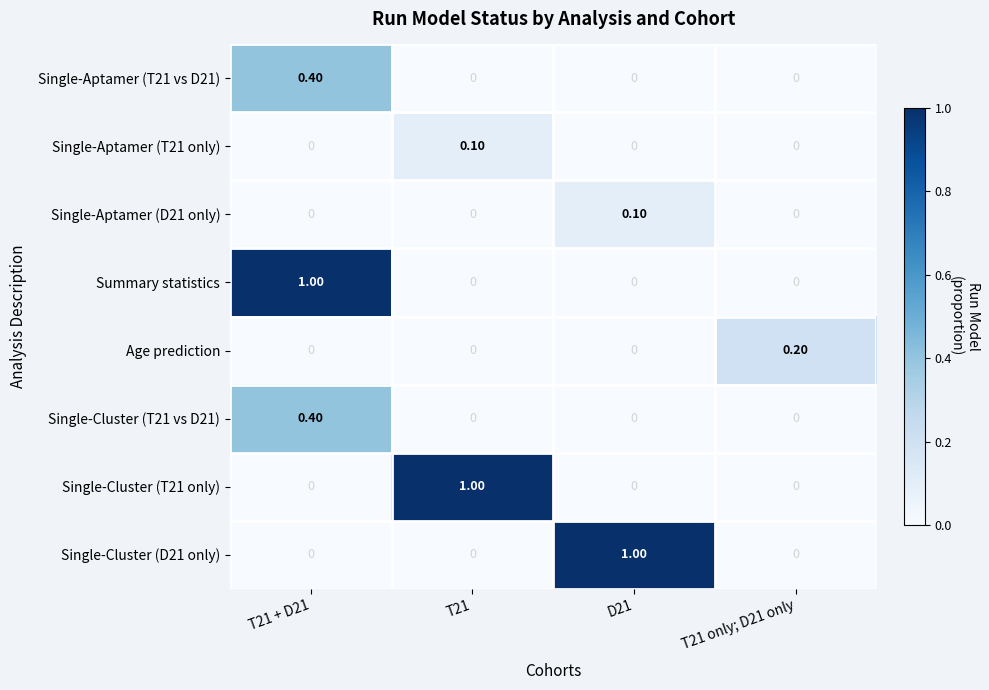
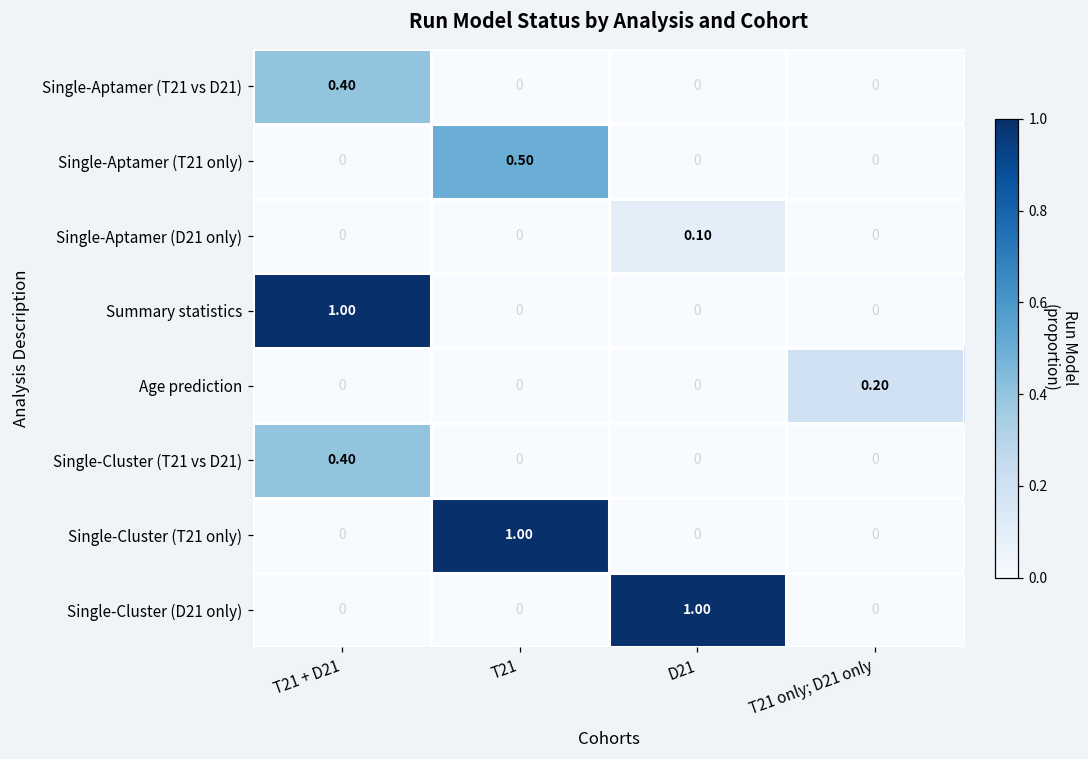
  {
    "Single-Aptamer (T21 vs D21)": {
      "T21 + D21": 0.40
    },
    "Single-Aptamer (T21 only)": {
-     "T21": 0.10
+     "T21": 0.50
    },
    "Single-Aptamer (D21 only)": {
      "D21": 0.10
    },
    "Summary statistics": {
      "T21 + D21": 1.00
    },
    "Age prediction": {
      "T21 only; D21 only": 0.20
    },
    "Single-Cluster (T21 vs D21)": {
      "T21 + D21": 0.40
    },
    "Single-Cluster (T21 only)": {
      "T21": 1.00
    },
    "Single-Cluster (D21 only)": {
      "D21": 1.00
    }
  }
